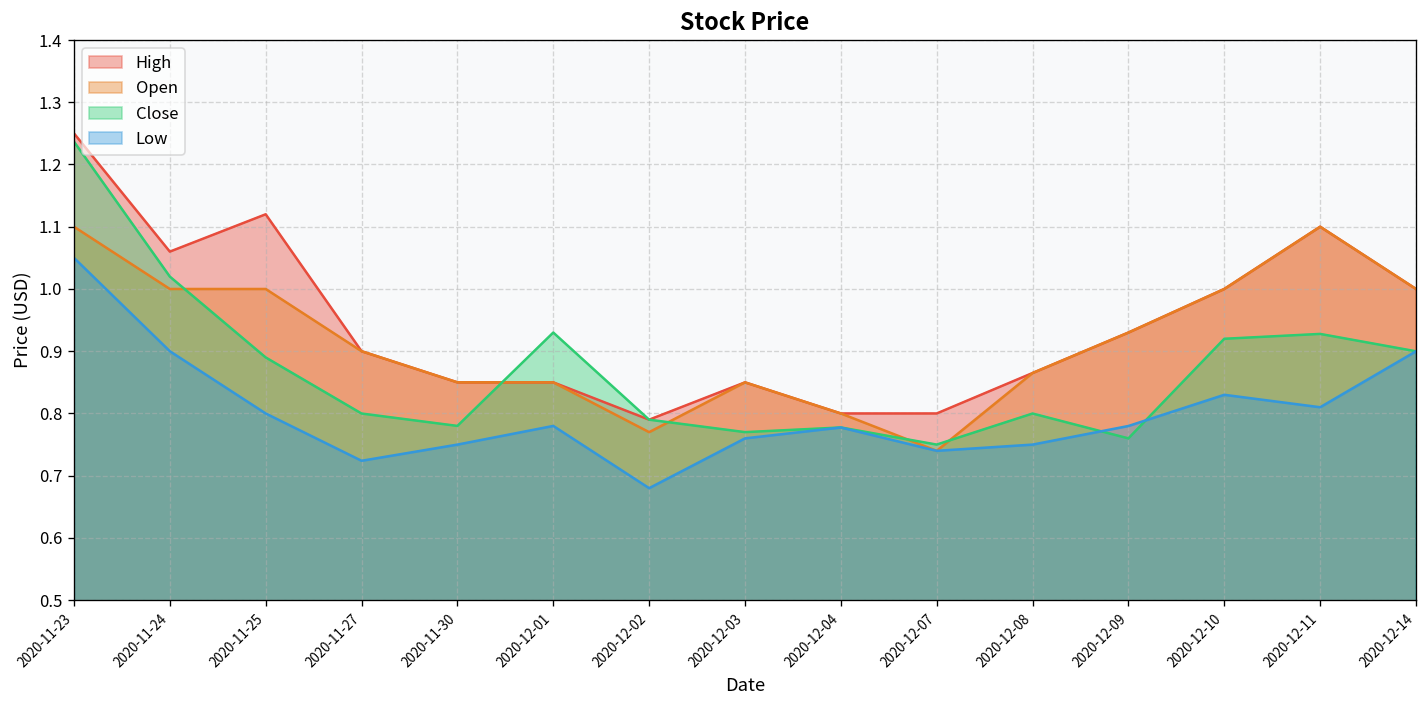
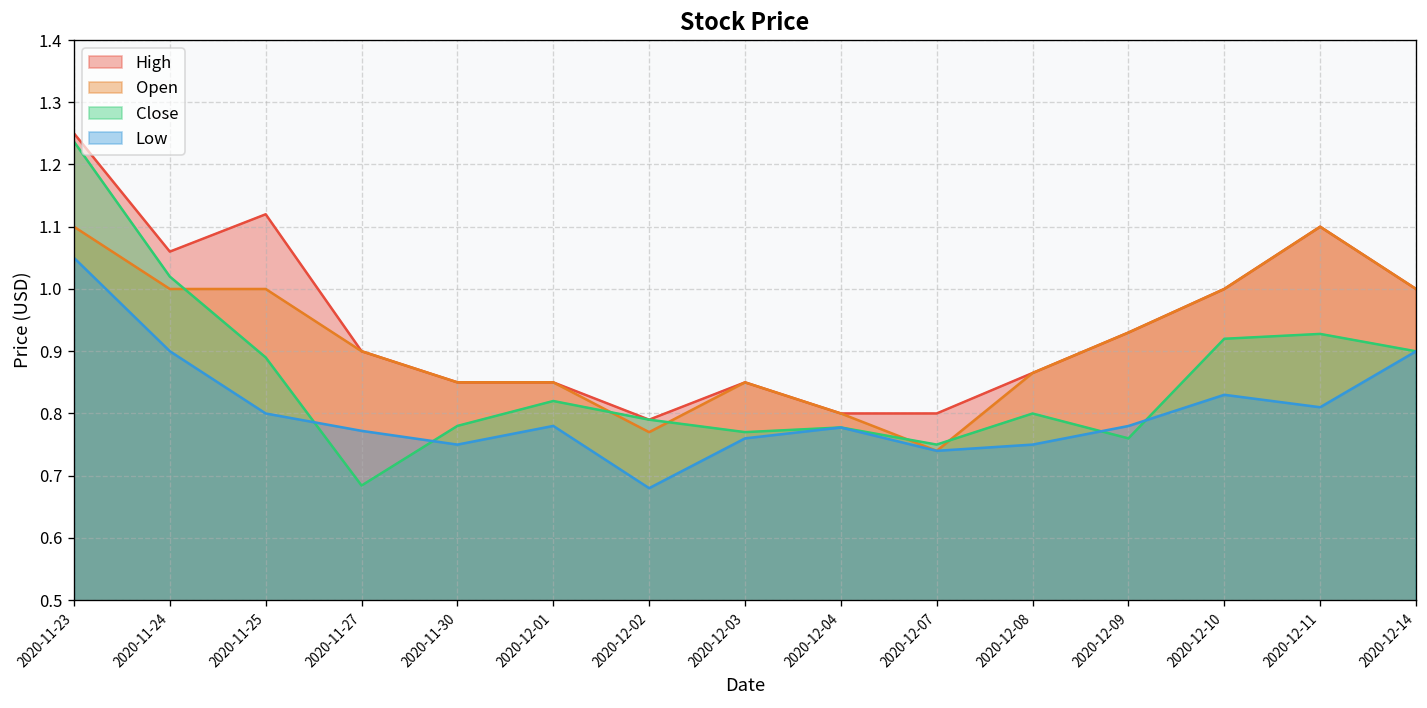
  {
    "Close": {
      "2020-11-23": 1.24,
      "2020-11-24": 1.02,
      "2020-11-25": 0.89,
-     "2020-11-27": 0.80,
+     "2020-11-27": 0.68,
      "2020-11-30": 0.78,
-     "2020-12-01": 0.93,
+     "2020-12-01": 0.82,
      "2020-12-03": 0.77,
      "2020-12-07": 0.75,
      "2020-12-08": 0.80,
      "2020-12-09": 0.76,
      "2020-12-10": 0.92,
      "2020-12-11": 0.93
    },
    "Low": {
      "2020-11-23": 1.05,
      "2020-11-24": 0.90,
      "2020-11-25": 0.80,
-     "2020-11-27": 0.72,
+     "2020-11-27": 0.77,
      "2020-11-30": 0.75,
      "2020-12-01": 0.78,
      "2020-12-02": 0.68,
      "2020-12-03": 0.76,
      "2020-12-08": 0.75,
      "2020-12-09": 0.78,
      "2020-12-10": 0.83,
      "2020-12-11": 0.81
    }
  }
